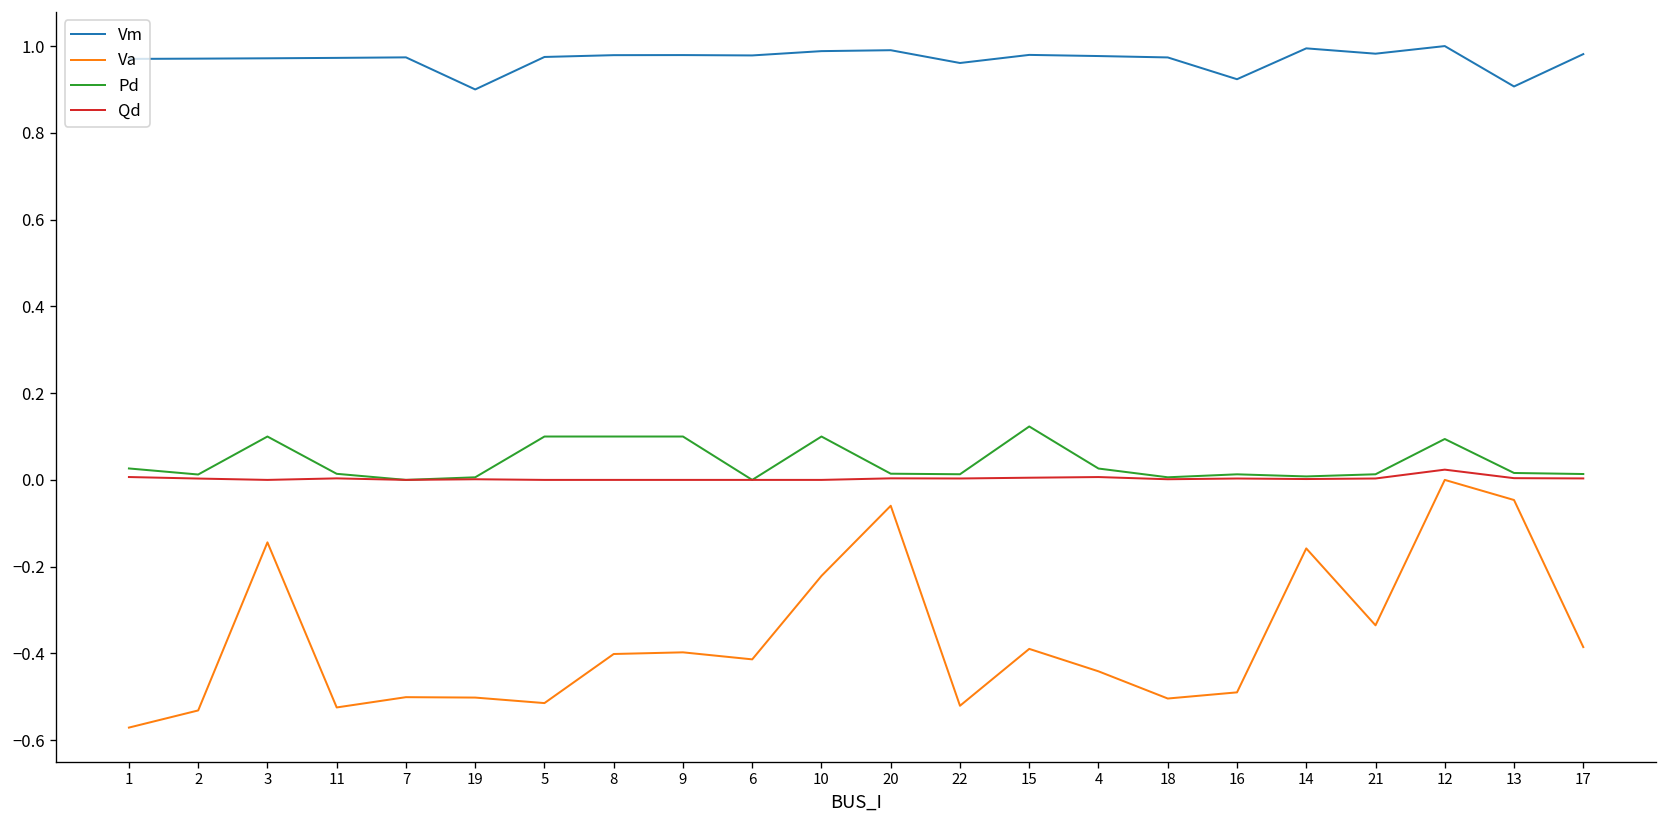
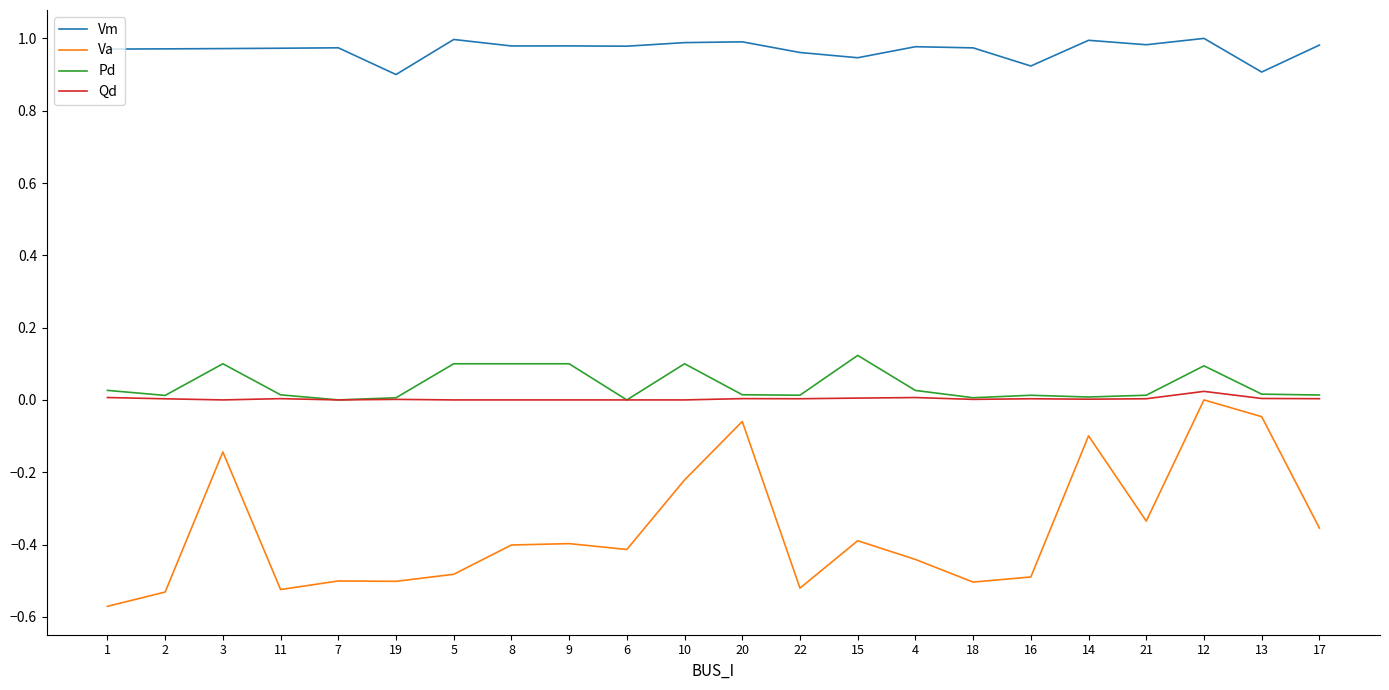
  {
    "Vm": {
      "2": 0.97,
      "3": 0.97,
      "11": 0.97,
      "7": 0.97,
      "19": 0.90,
-     "5": 0.97,
+     "5": 1.00,
      "8": 0.98,
      "9": 0.98,
      "6": 0.98,
      "10": 0.99,
      "20": 0.99,
      "22": 0.96,
-     "15": 0.98,
+     "15": 0.95,
      "4": 0.98,
      "18": 0.97,
      "16": 0.92,
      "14": 0.99,
      "21": 0.98,
      "12": 1.00,
      "13": 0.91,
      "17": 0.98
    },
    "Va": {
      "1": -0.57,
      "2": -0.53,
      "3": -0.14,
      "11": -0.52,
      "7": -0.50,
      "19": -0.50,
-     "5": -0.51,
+     "5": -0.48,
      "8": -0.40,
      "9": -0.40,
      "6": -0.41,
      "10": -0.22,
      "20": -0.06,
      "22": -0.52,
      "15": -0.39,
      "4": -0.44,
      "18": -0.50,
      "16": -0.49,
-     "14": -0.16,
+     "14": -0.10,
      "21": -0.34,
      "12": 0.00,
      "13": -0.05,
-     "17": -0.39
+     "17": -0.35
    },
    "Pd": {
      "1": 0.03,
      "2": 0.01,
      "3": 0.10,
      "11": 0.01,
      "5": 0.10,
      "8": 0.10,
      "9": 0.10,
      "10": 0.10,
      "20": 0.01,
      "22": 0.01,
      "15": 0.12,
      "4": 0.03,
      "16": 0.01,
      "21": 0.01,
      "12": 0.09,
      "13": 0.02,
      "17": 0.01
    },
    "Qd": {
      "1": 0.01,
      "2": 0.00,
      "3": 0.00,
      "11": 0.00,
      "5": 0.00,
      "8": 0.00,
      "9": 0.00,
      "10": 0.00,
      "20": 0.00,
      "22": 0.00,
      "15": 0.01,
      "4": 0.01,
      "16": 0.00,
      "21": 0.00,
      "12": 0.02,
      "13": 0.00,
      "17": 0.00
    }
  }
